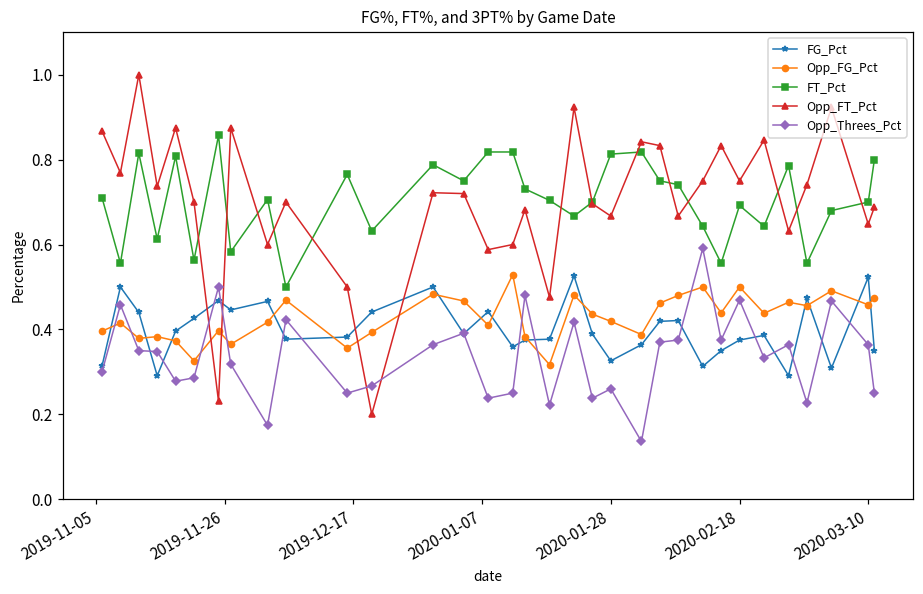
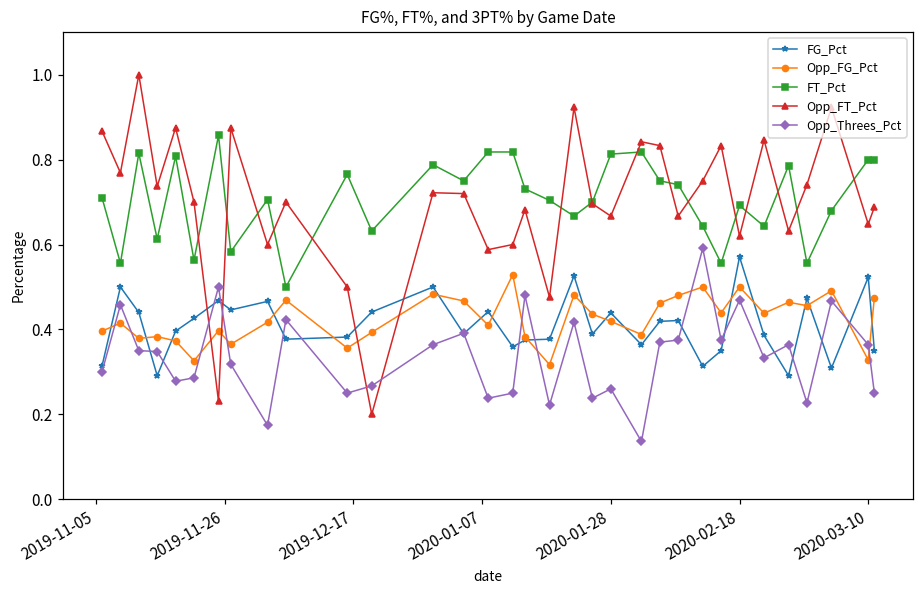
  {
    "FG_Pct": {
-     "2020-01-28": 0.33,
-     "2020-02-18": 0.38,
+     "2020-01-28": 0.44,
+     "2020-02-18": 0.57,
      "2020-03-10": 0.52
    },
    "Opp_FG_Pct": {
      "2020-01-28": 0.42,
      "2020-02-18": 0.50,
-     "2020-03-10": 0.46
+     "2020-03-10": 0.33
    },
    "FT_Pct": {
      "2020-01-28": 0.81,
      "2020-02-18": 0.69,
-     "2020-03-10": 0.7
+     "2020-03-10": 0.8
    },
    "Opp_FT_Pct": {
      "2020-01-28": 0.67,
-     "2020-02-18": 0.75,
+     "2020-02-18": 0.62,
      "2020-03-10": 0.65
    },
    "Opp_Threes_Pct": {
      "2020-01-28": 0.26,
      "2020-02-18": 0.47,
      "2020-03-10": 0.36
    }
  }
